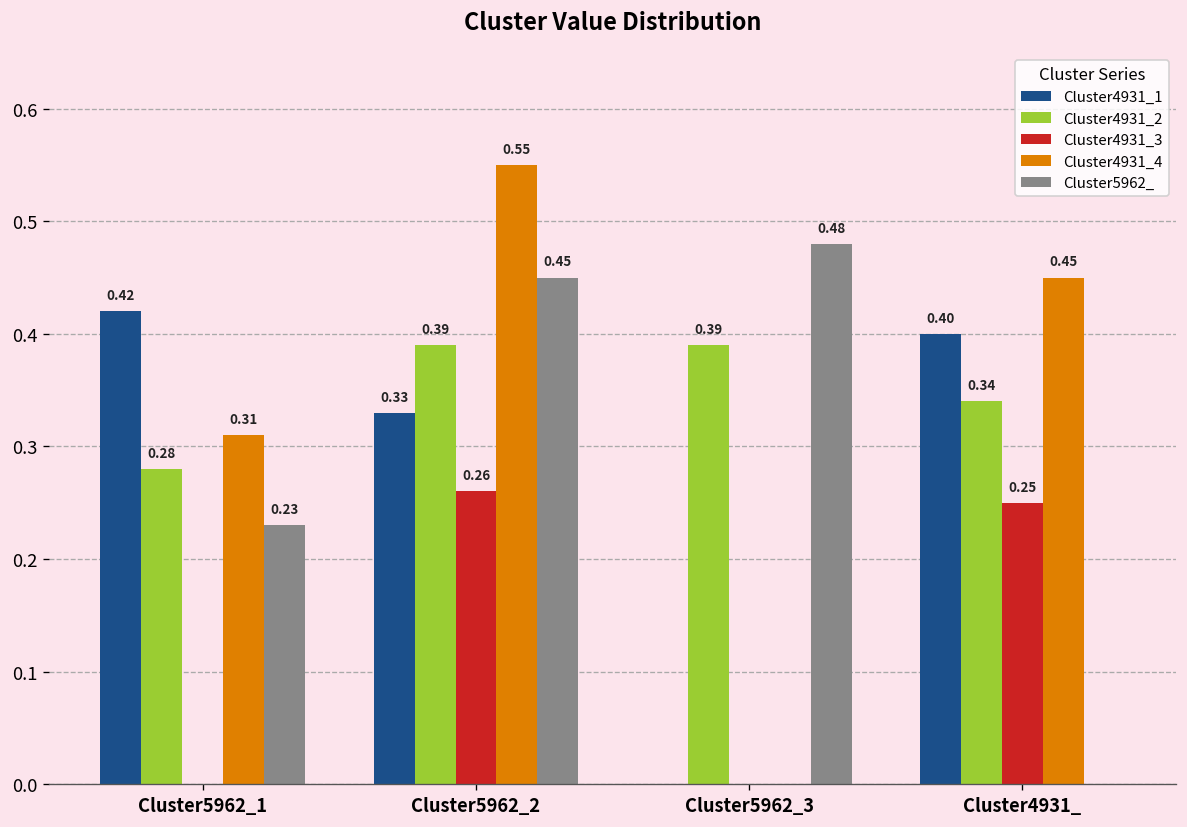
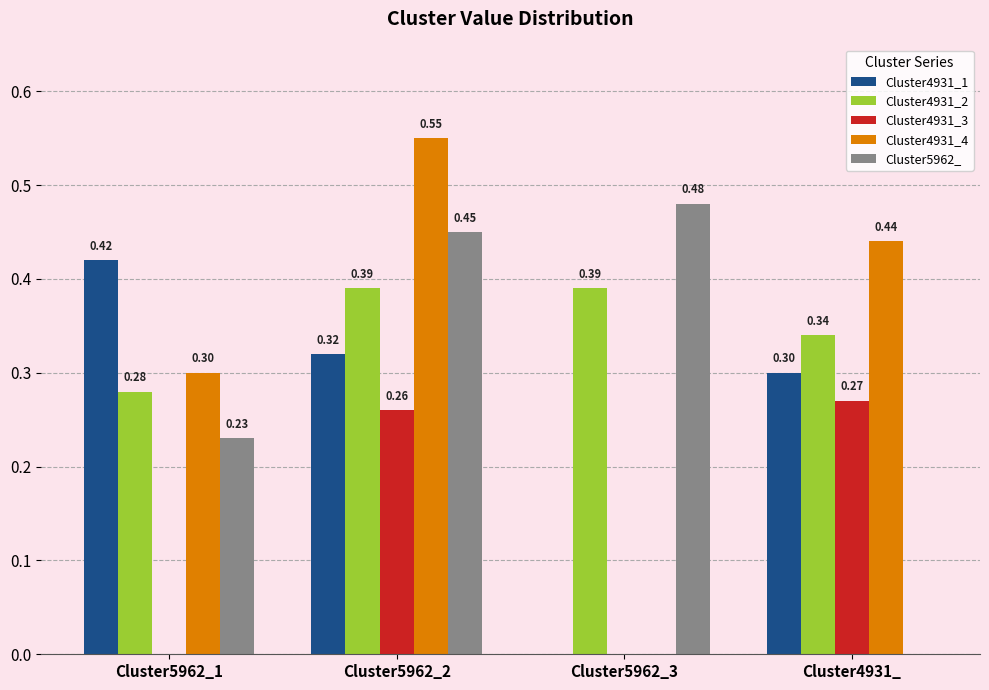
  {
    "Cluster4931_1": {
      "Cluster5962_1": 0.42,
-     "Cluster5962_2": 0.33,
-     "Cluster4931_": 0.40
+     "Cluster5962_2": 0.32,
+     "Cluster4931_": 0.30
    },
    "Cluster4931_2": {
      "Cluster5962_1": 0.28,
      "Cluster5962_2": 0.39,
      "Cluster5962_3": 0.39,
      "Cluster4931_": 0.34
    },
    "Cluster4931_3": {
      "Cluster5962_2": 0.26,
-     "Cluster4931_": 0.25
+     "Cluster4931_": 0.27
    },
    "Cluster4931_4": {
-     "Cluster5962_1": 0.31,
+     "Cluster5962_1": 0.30,
      "Cluster5962_2": 0.55,
-     "Cluster4931_": 0.45
+     "Cluster4931_": 0.44
    },
    "Cluster5962_": {
      "Cluster5962_1": 0.23,
      "Cluster5962_2": 0.45,
      "Cluster5962_3": 0.48
    }
  }
